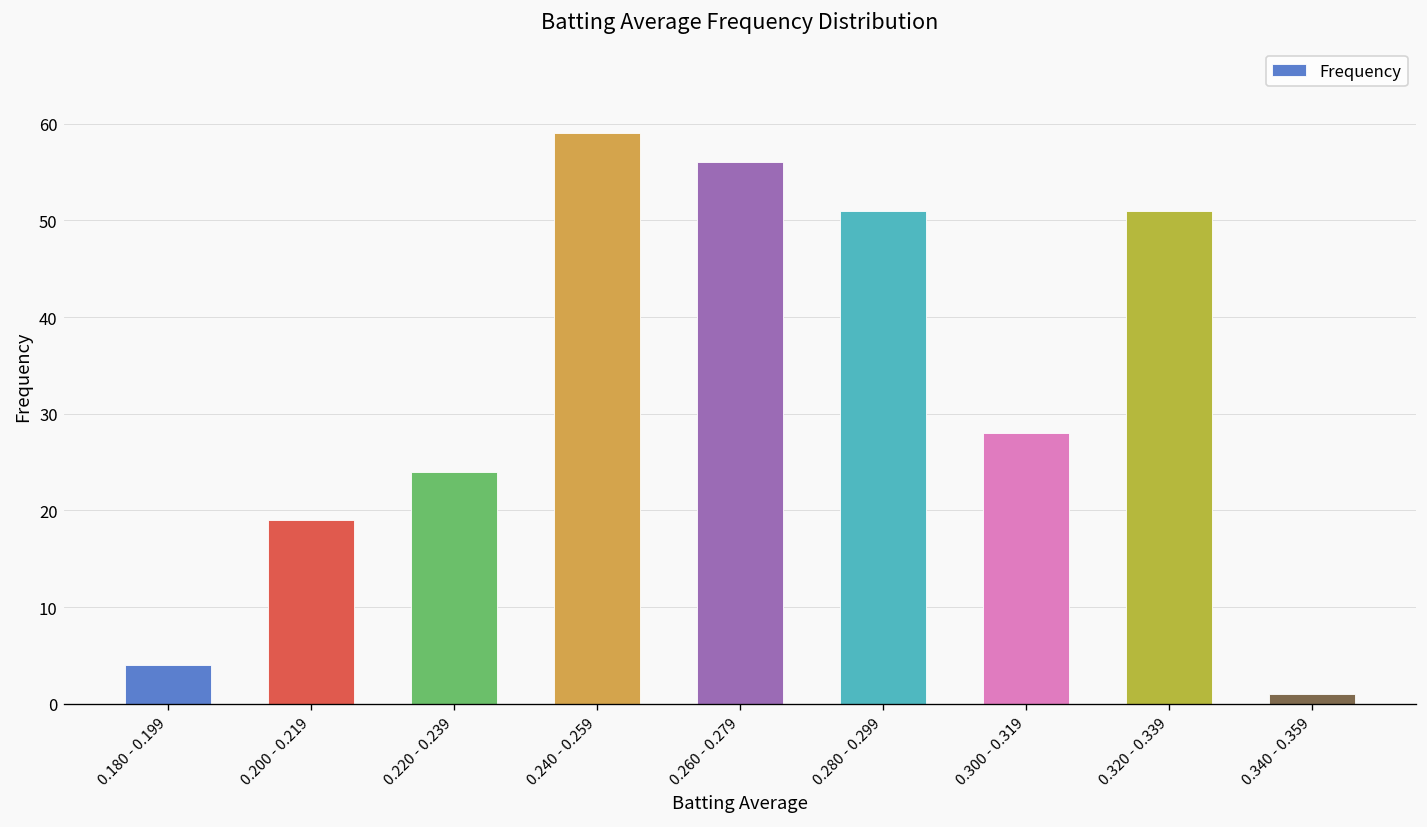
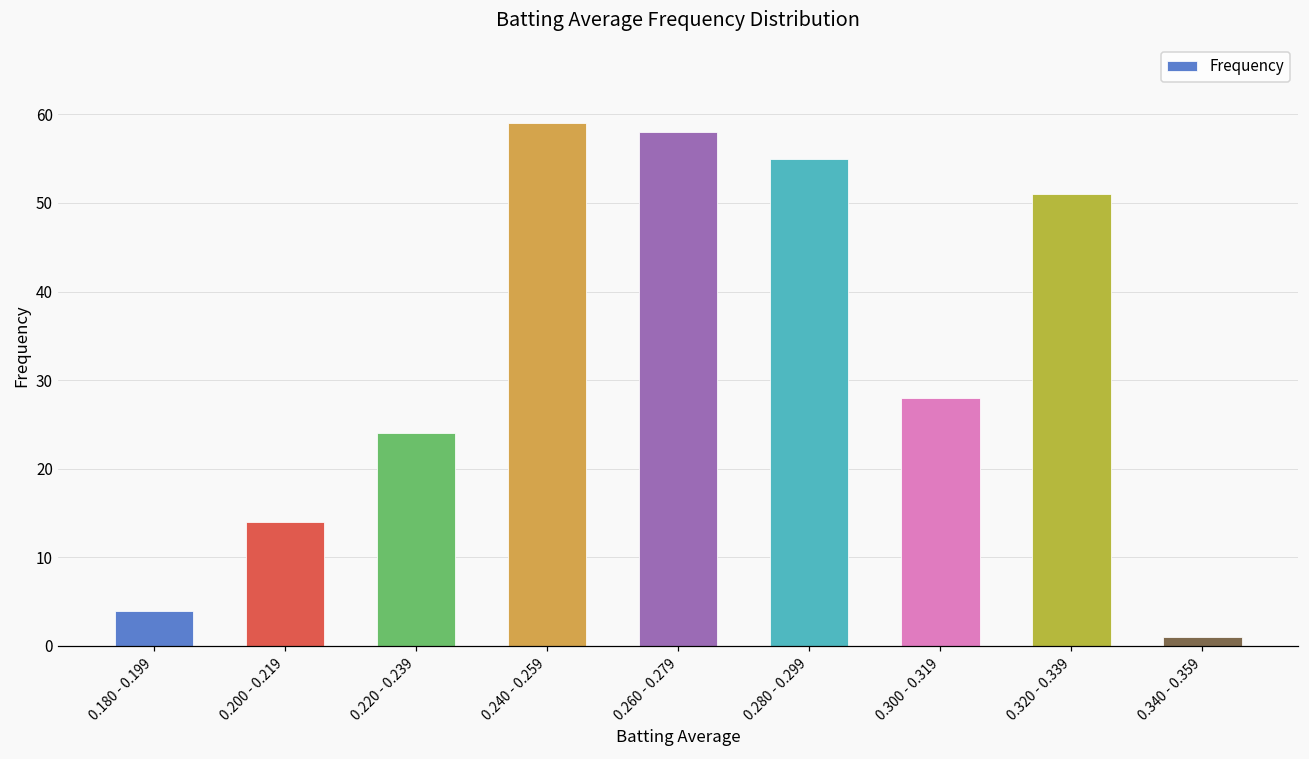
  {
    "0.180 - 0.199": 4,
-   "0.200 - 0.219": 19,
+   "0.200 - 0.219": 14,
    "0.220 - 0.239": 24,
    "0.240 - 0.259": 59,
-   "0.260 - 0.279": 56,
-   "0.280 - 0.299": 51,
+   "0.260 - 0.279": 58,
+   "0.280 - 0.299": 55,
    "0.300 - 0.319": 28,
    "0.320 - 0.339": 51,
    "0.340 - 0.359": 1
  }
